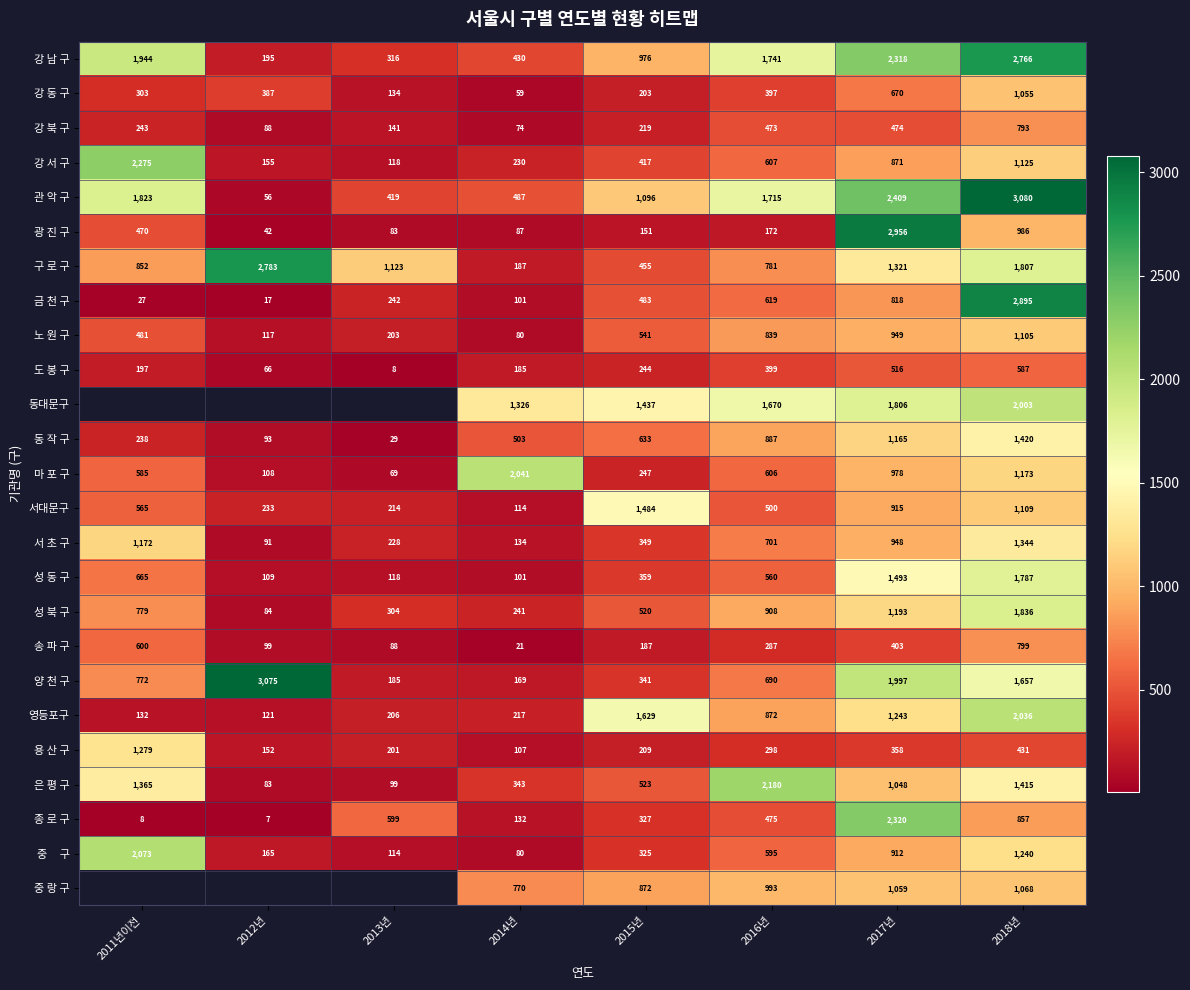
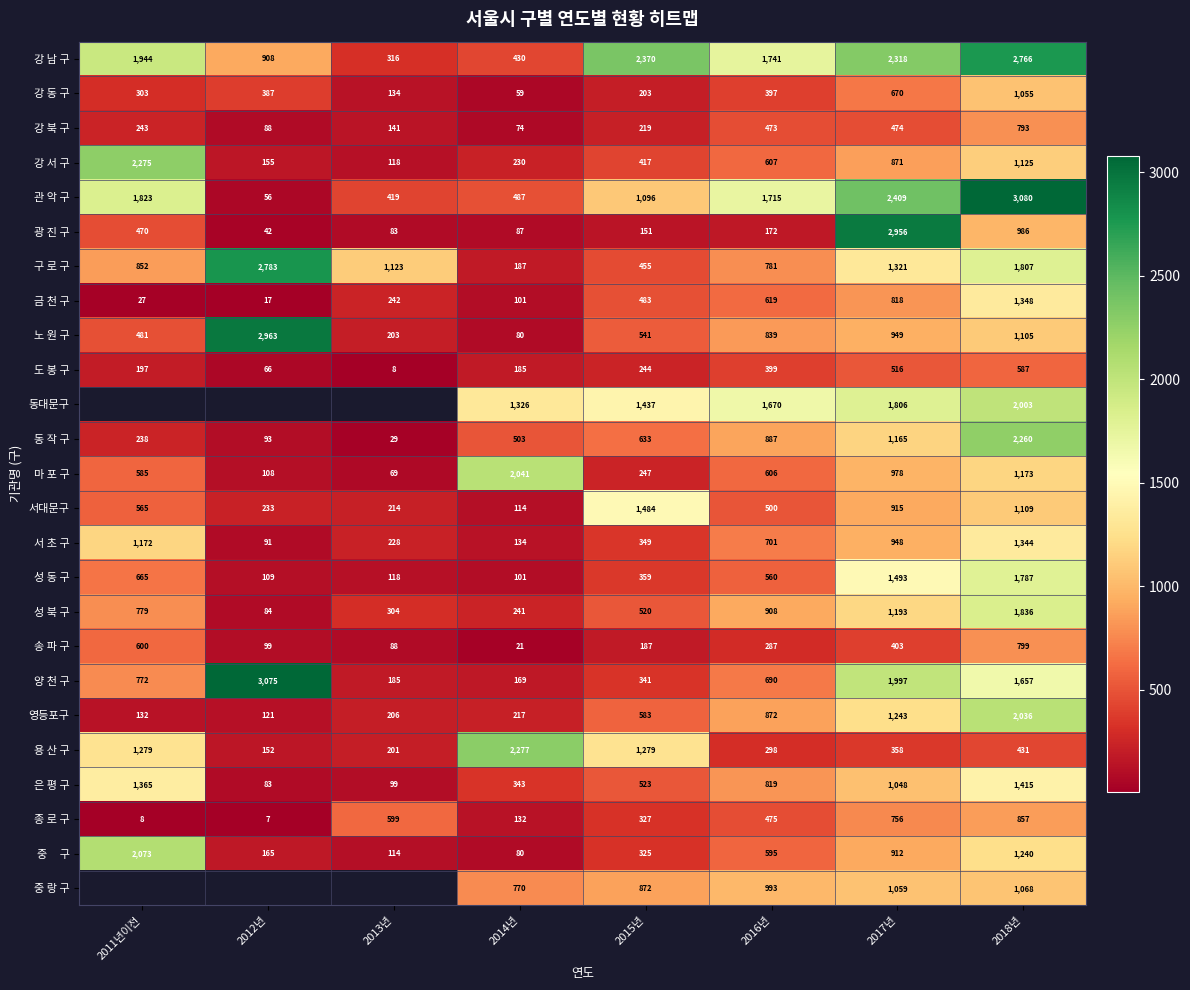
  {
    "강 남 구": {
      "2011년이전": "1,944",
-     "2012년": "195",
+     "2012년": "908",
      "2013년": "316",
      "2014년": "430",
-     "2015년": "976",
+     "2015년": "2,370",
      "2016년": "1,741",
      "2017년": "2,318",
      "2018년": "2,766"
    },
    "강 동 구": {
      "2011년이전": "303",
      "2012년": "387",
      "2013년": "134",
      "2014년": "59",
      "2015년": "203",
      "2016년": "397",
      "2017년": "670",
      "2018년": "1,055"
    },
    "강 북 구": {
      "2011년이전": "243",
      "2012년": "88",
      "2013년": "141",
      "2014년": "74",
      "2015년": "219",
      "2016년": "473",
      "2017년": "474",
      "2018년": "793"
    },
    "강 서 구": {
      "2011년이전": "2,275",
      "2012년": "155",
      "2013년": "118",
      "2014년": "230",
      "2015년": "417",
      "2016년": "607",
      "2017년": "871",
      "2018년": "1,125"
    },
    "관 악 구": {
      "2011년이전": "1,823",
      "2012년": "56",
      "2013년": "419",
      "2014년": "487",
      "2015년": "1,096",
      "2016년": "1,715",
      "2017년": "2,409",
      "2018년": "3,080"
    },
    "광 진 구": {
      "2011년이전": "470",
      "2012년": "42",
      "2013년": "83",
      "2014년": "87",
      "2015년": "151",
      "2016년": "172",
      "2017년": "2,956",
      "2018년": "986"
    },
    "구 로 구": {
      "2011년이전": "852",
      "2012년": "2,783",
      "2013년": "1,123",
      "2014년": "187",
      "2015년": "455",
      "2016년": "781",
      "2017년": "1,321",
      "2018년": "1,807"
    },
    "금 천 구": {
      "2011년이전": "27",
      "2012년": "17",
      "2013년": "242",
      "2014년": "101",
      "2015년": "483",
      "2016년": "619",
      "2017년": "818",
-     "2018년": "2,895"
+     "2018년": "1,348"
    },
    "노 원 구": {
      "2011년이전": "481",
-     "2012년": "117",
+     "2012년": "2,963",
      "2013년": "203",
      "2014년": "80",
      "2015년": "541",
      "2016년": "839",
      "2017년": "949",
      "2018년": "1,105"
    },
    "도 봉 구": {
      "2011년이전": "197",
      "2012년": "66",
      "2013년": "8",
      "2014년": "185",
      "2015년": "244",
      "2016년": "399",
      "2017년": "516",
      "2018년": "587"
    },
    "동대문구": {
      "2014년": "1,326",
      "2015년": "1,437",
      "2016년": "1,670",
      "2017년": "1,806",
      "2018년": "2,003"
    },
    "동 작 구": {
      "2011년이전": "238",
      "2012년": "93",
      "2013년": "29",
      "2014년": "503",
      "2015년": "633",
      "2016년": "887",
      "2017년": "1,165",
-     "2018년": "1,420"
+     "2018년": "2,260"
    },
    "마 포 구": {
      "2011년이전": "585",
      "2012년": "108",
      "2013년": "69",
      "2014년": "2,041",
      "2015년": "247",
      "2016년": "606",
      "2017년": "978",
      "2018년": "1,173"
    },
    "서대문구": {
      "2011년이전": "565",
      "2012년": "233",
      "2013년": "214",
      "2014년": "114",
      "2015년": "1,484",
      "2016년": "500",
      "2017년": "915",
      "2018년": "1,109"
    },
    "서 초 구": {
      "2011년이전": "1,172",
      "2012년": "91",
      "2013년": "228",
      "2014년": "134",
      "2015년": "349",
      "2016년": "701",
      "2017년": "948",
      "2018년": "1,344"
    },
    "성 동 구": {
      "2011년이전": "665",
      "2012년": "109",
      "2013년": "118",
      "2014년": "101",
      "2015년": "359",
      "2016년": "560",
      "2017년": "1,493",
      "2018년": "1,787"
    },
    "성 북 구": {
      "2011년이전": "779",
      "2012년": "84",
      "2013년": "304",
      "2014년": "241",
      "2015년": "520",
      "2016년": "908",
      "2017년": "1,193",
      "2018년": "1,836"
    },
    "송 파 구": {
      "2011년이전": "600",
      "2012년": "99",
      "2013년": "88",
      "2014년": "21",
      "2015년": "187",
      "2016년": "287",
      "2017년": "403",
      "2018년": "799"
    },
    "양 천 구": {
      "2011년이전": "772",
      "2012년": "3,075",
      "2013년": "185",
      "2014년": "169",
      "2015년": "341",
      "2016년": "690",
      "2017년": "1,997",
      "2018년": "1,657"
    },
    "영등포구": {
      "2011년이전": "132",
      "2012년": "121",
      "2013년": "206",
      "2014년": "217",
-     "2015년": "1,629",
+     "2015년": "583",
      "2016년": "872",
      "2017년": "1,243",
      "2018년": "2,036"
    },
    "용 산 구": {
      "2011년이전": "1,279",
      "2012년": "152",
      "2013년": "201",
-     "2014년": "107",
-     "2015년": "209",
+     "2014년": "2,277",
+     "2015년": "1,279",
      "2016년": "298",
      "2017년": "358",
      "2018년": "431"
    },
    "은 평 구": {
      "2011년이전": "1,365",
      "2012년": "83",
      "2013년": "99",
      "2014년": "343",
      "2015년": "523",
-     "2016년": "2,180",
+     "2016년": "819",
      "2017년": "1,048",
      "2018년": "1,415"
    },
    "종 로 구": {
      "2011년이전": "8",
      "2012년": "7",
      "2013년": "599",
      "2014년": "132",
      "2015년": "327",
      "2016년": "475",
-     "2017년": "2,320",
+     "2017년": "756",
      "2018년": "857"
    },
    "중 구": {
      "2011년이전": "2,073",
      "2012년": "165",
      "2013년": "114",
      "2014년": "80",
      "2015년": "325",
      "2016년": "595",
      "2017년": "912",
      "2018년": "1,240"
    },
    "중 랑 구": {
      "2014년": "770",
      "2015년": "872",
      "2016년": "993",
      "2017년": "1,059",
      "2018년": "1,068"
    }
  }
